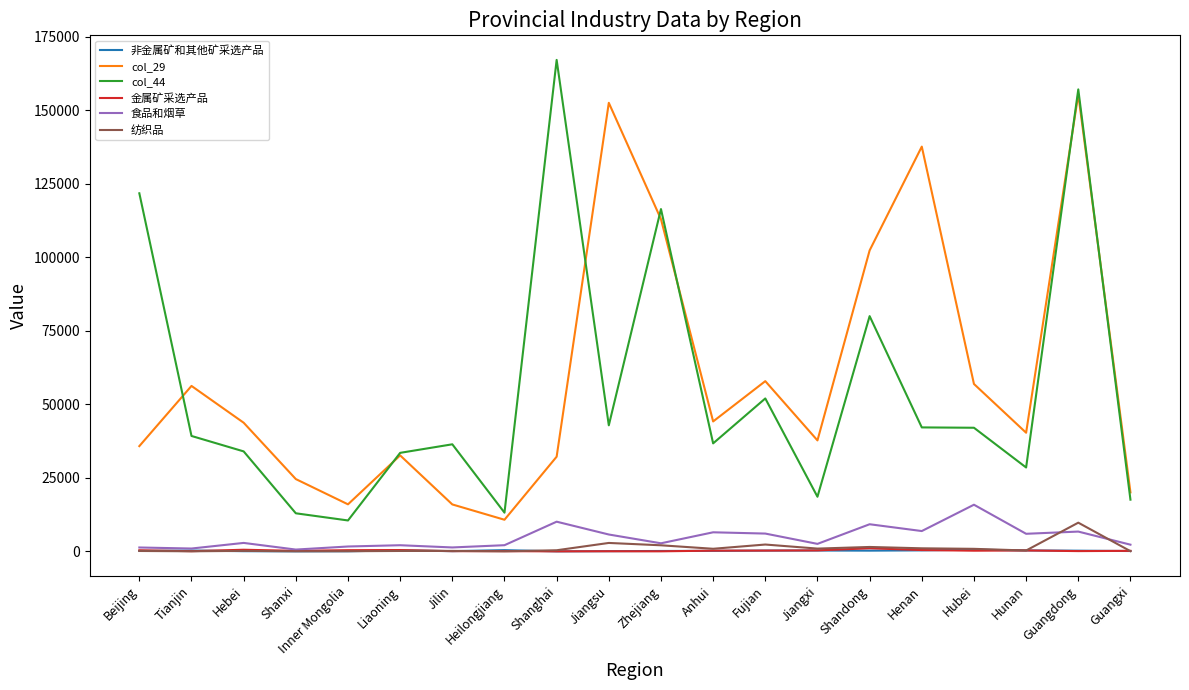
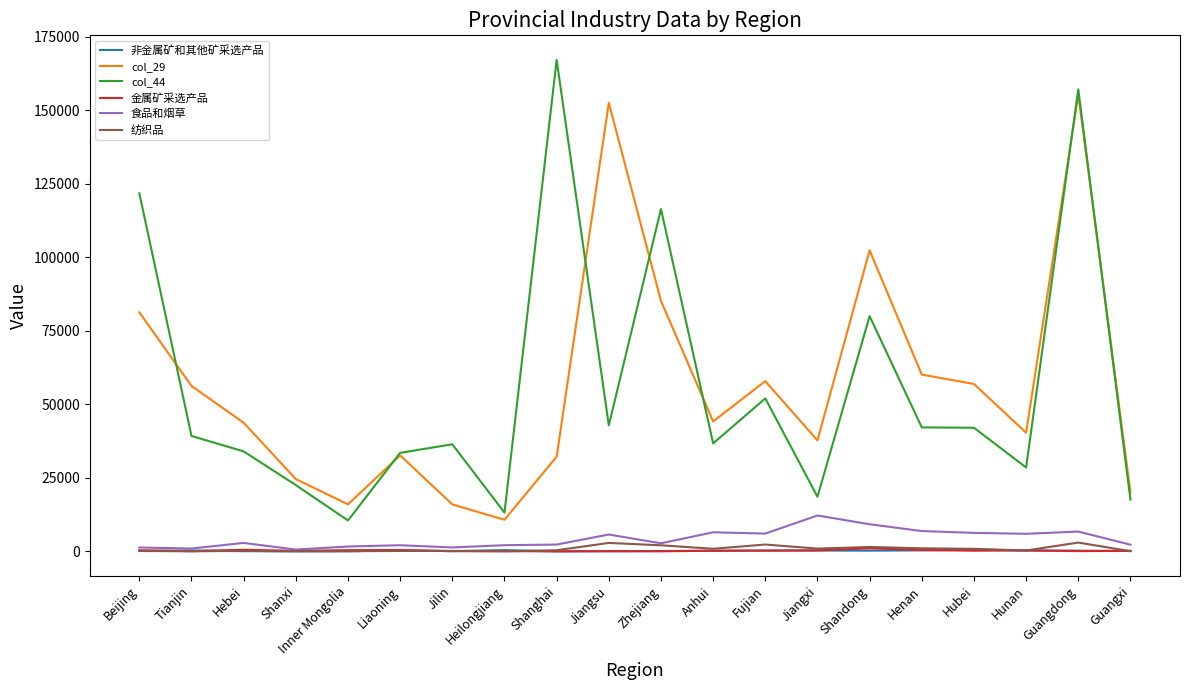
  {
    "col_29": {
-     "Beijing": 36000,
+     "Beijing": 81000,
      "Tianjin": 56000,
      "Hebei": 44000,
      "Shanxi": 25000,
      "Inner Mongolia": 16000,
      "Jilin": 16000,
      "Heilongjiang": 11000,
      "Shanghai": 32000,
      "Jiangsu": 153000,
-     "Zhejiang": 113000,
+     "Zhejiang": 85000,
      "Anhui": 44000,
      "Fujian": 58000,
      "Jiangxi": 38000,
      "Shandong": 102000,
-     "Henan": 138000,
+     "Henan": 60000,
      "Hubei": 57000,
      "Hunan": 40000,
      "Guangdong": 155000,
      "Guangxi": 20000
    },
    "col_44": {
      "Beijing": 122000,
      "Tianjin": 39000,
      "Hebei": 34000,
-     "Shanxi": 13000,
+     "Shanxi": 23000,
      "Inner Mongolia": 11000,
      "Jilin": 36000,
      "Heilongjiang": 13000,
      "Shanghai": 167000,
      "Jiangsu": 43000,
      "Zhejiang": 116000,
      "Anhui": 37000,
      "Fujian": 52000,
      "Jiangxi": 19000,
      "Shandong": 80000,
      "Henan": 42000,
      "Hubei": 42000,
      "Hunan": 29000,
      "Guangdong": 157000,
      "Guangxi": 18000
    },
    "食品和烟草": {
      "Beijing": 1000,
      "Hebei": 3000,
      "Inner Mongolia": 2000,
      "Liaoning": 2000,
      "Jilin": 1000,
      "Heilongjiang": 2000,
-     "Shanghai": 10000,
+     "Shanghai": 2000,
      "Jiangsu": 6000,
      "Anhui": 6000,
      "Fujian": 6000,
-     "Jiangxi": 3000,
+     "Jiangxi": 12000,
      "Shandong": 9000,
      "Henan": 7000,
-     "Hubei": 16000,
+     "Hubei": 6000,
      "Hunan": 6000,
      "Guangdong": 7000,
      "Guangxi": 2000
    },
    "纺织品": {
      "Jiangsu": 3000,
      "Fujian": 2000,
-     "Guangdong": 10000
+     "Guangdong": 3000
    }
  }
